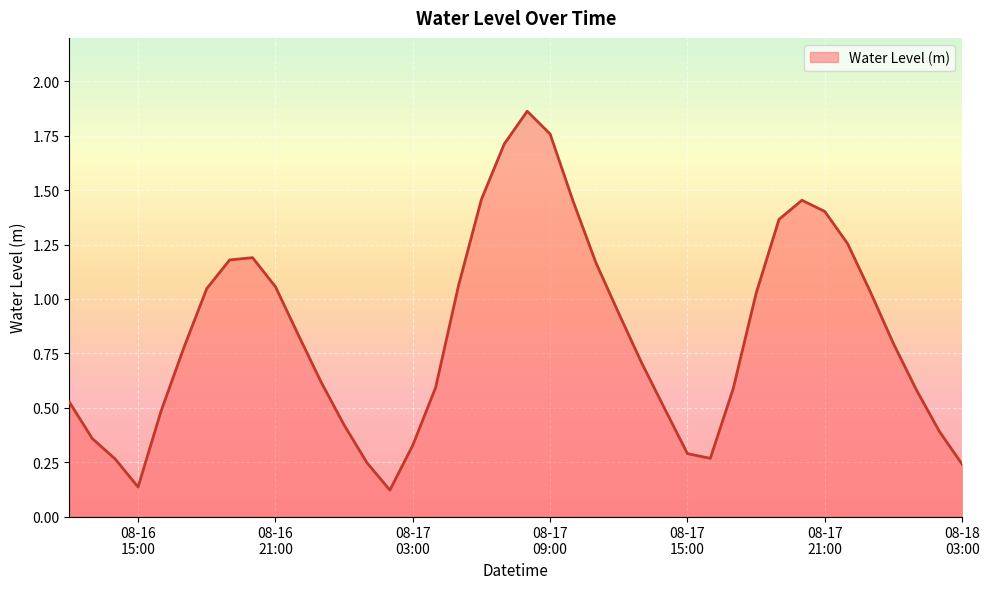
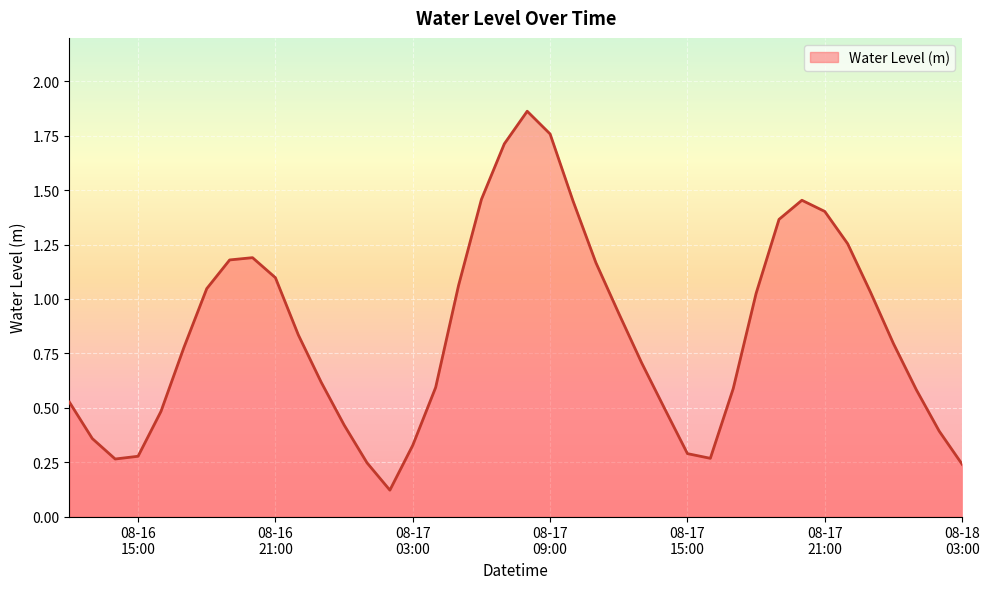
  {
-   "08-16 15:00": 0.14,
-   "08-16 21:00": 1.06,
+   "08-16 15:00": 0.28,
+   "08-16 21:00": 1.10,
    "08-17 03:00": 0.33,
    "08-17 09:00": 1.76,
    "08-17 15:00": 0.29,
    "08-17 21:00": 1.40,
    "08-18 03:00": 0.24
  }
